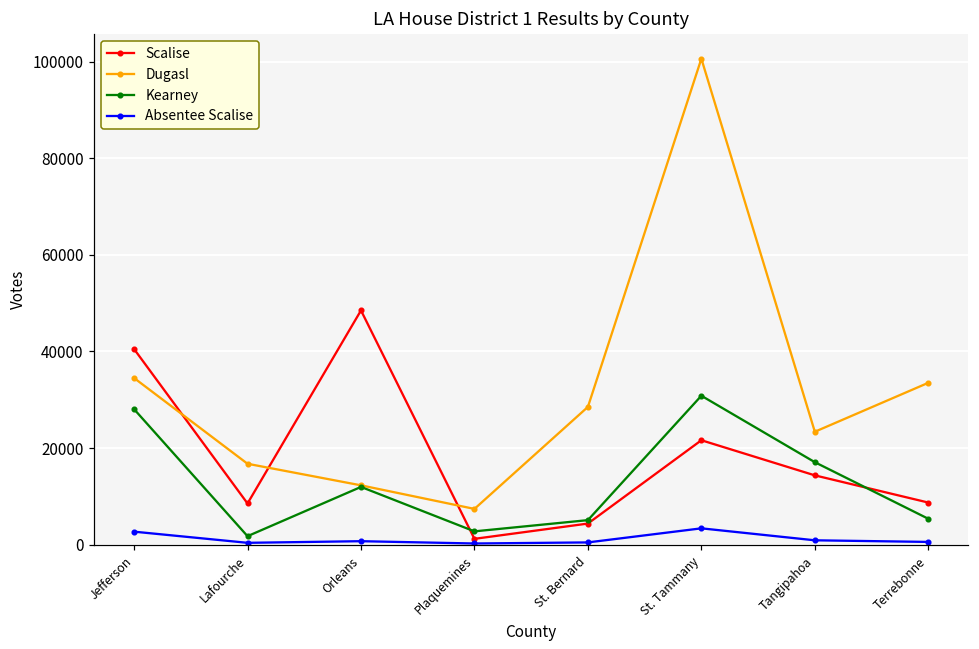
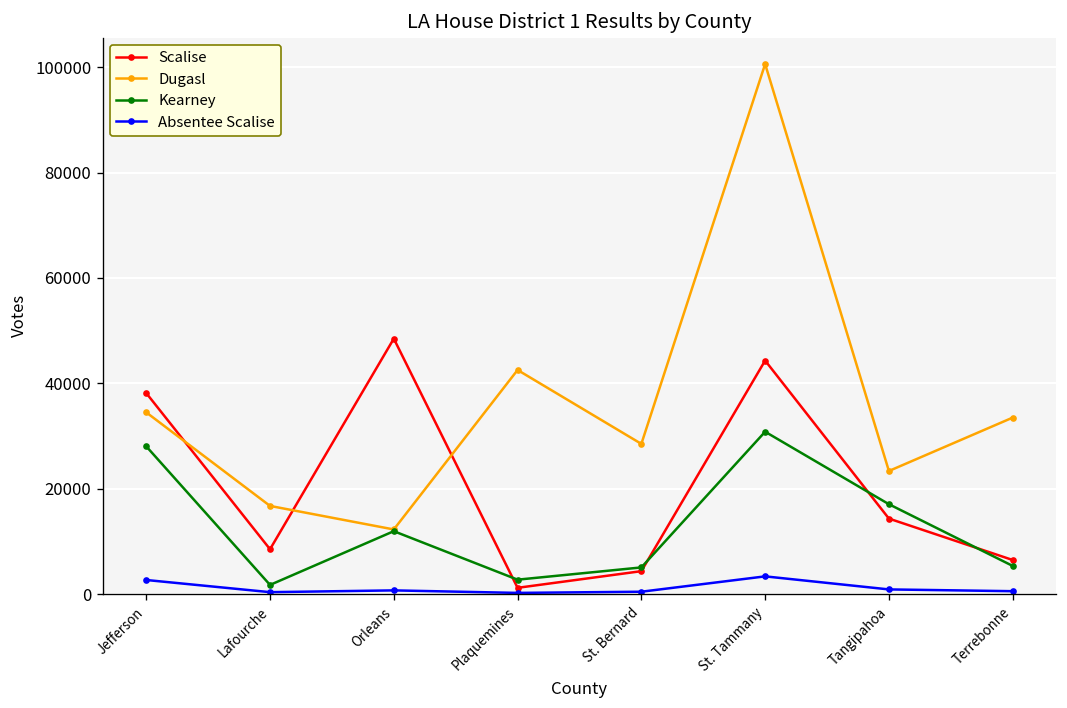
  {
    "Scalise": {
-     "Jefferson": 40000,
+     "Jefferson": 38000,
      "Lafourche": 9000,
      "Orleans": 48000,
      "Plaquemines": 1000,
      "St. Bernard": 4000,
-     "St. Tammany": 22000,
+     "St. Tammany": 44000,
      "Tangipahoa": 14000,
-     "Terrebonne": 9000
+     "Terrebonne": 6000
    },
    "Dugasl": {
      "Jefferson": 34000,
      "Lafourche": 17000,
-     "Plaquemines": 7000,
+     "Plaquemines": 43000,
      "St. Bernard": 29000,
      "St. Tammany": 101000,
      "Tangipahoa": 23000,
      "Terrebonne": 34000
    },
    "Kearney": {
      "Jefferson": 28000,
      "Lafourche": 2000,
      "Plaquemines": 3000,
      "St. Bernard": 5000,
      "St. Tammany": 31000,
      "Tangipahoa": 17000,
      "Terrebonne": 5000
    },
    "Absentee Scalise": {
      "Jefferson": 3000,
      "Lafourche": 0,
      "Orleans": 1000,
      "Plaquemines": 0,
      "St. Bernard": 0,
      "St. Tammany": 3000,
      "Tangipahoa": 1000,
      "Terrebonne": 1000
    }
  }
